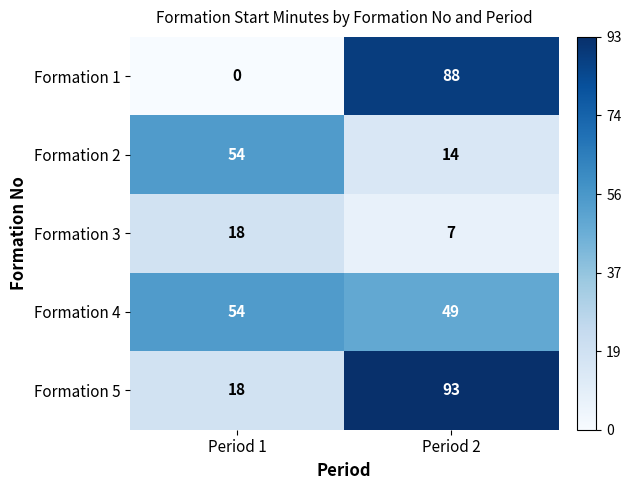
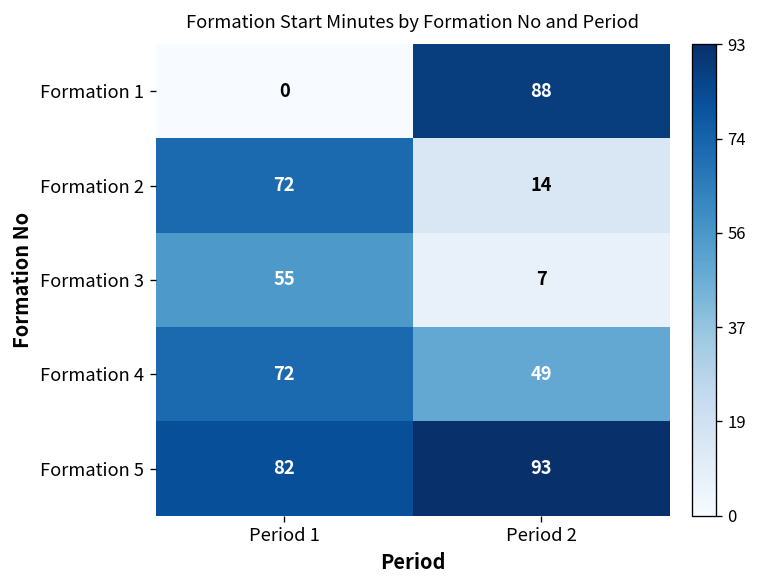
  {
    "Formation 1": {
      "Period 1": 0,
      "Period 2": 88
    },
    "Formation 2": {
-     "Period 1": 54,
+     "Period 1": 72,
      "Period 2": 14
    },
    "Formation 3": {
-     "Period 1": 18,
+     "Period 1": 55,
      "Period 2": 7
    },
    "Formation 4": {
-     "Period 1": 54,
+     "Period 1": 72,
      "Period 2": 49
    },
    "Formation 5": {
-     "Period 1": 18,
+     "Period 1": 82,
      "Period 2": 93
    }
  }
